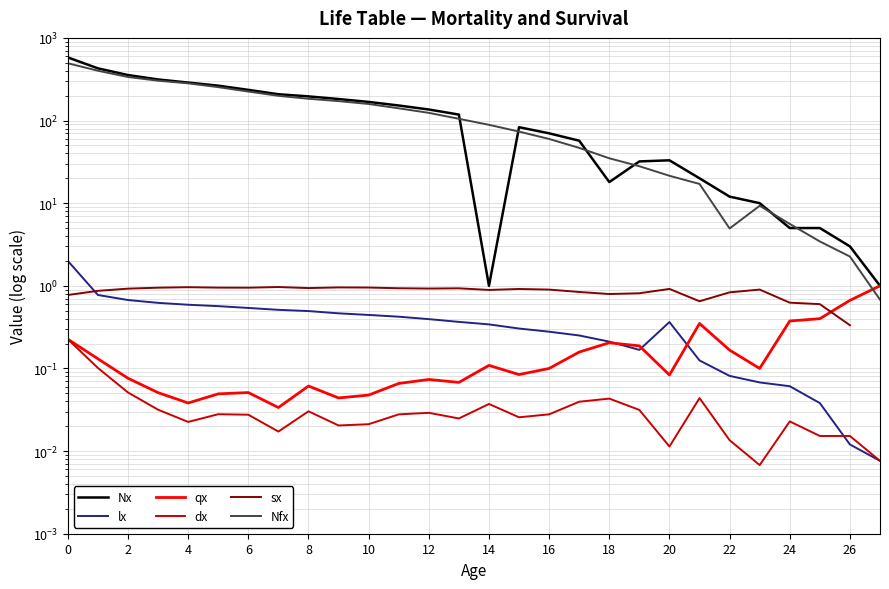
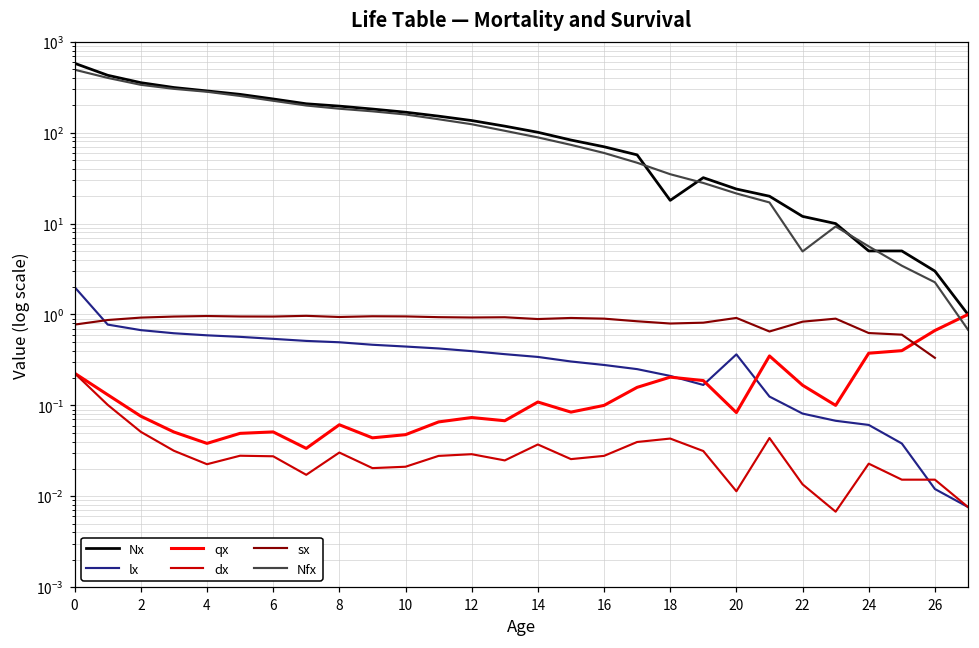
  {
    "Nx": {
      "0": 600,
      "12": 140,
-     "14": 1,
+     "14": 100,
      "16": 70,
      "18": 18,
-     "20": 33,
+     "20": 24,
      "22": 12,
      "24": 5,
      "26": 3
    },
    "lx": {
      "0": 2,
      "2": 0.7,
      "4": 0.6,
      "6": 0.5,
      "8": 0.5,
      "10": 0.4,
      "12": 0.4,
      "14": 0.34,
      "16": 0.28,
      "20": 0.4,
      "22": 0.08,
      "24": 0.06,
      "26": 0.012
    },
    "sx": {
      "0": 0.8,
      "2": 0.9,
      "4": 1,
      "6": 1,
      "8": 1,
      "10": 1,
      "12": 0.9,
      "14": 0.9,
      "16": 0.9,
      "18": 0.8,
      "20": 0.9,
      "22": 0.8,
      "24": 0.6,
      "26": 0.33
    },
    "Nfx": {
      "0": 500,
      "12": 120,
      "14": 90,
      "16": 60,
      "18": 35,
      "20": 21,
      "22": 5,
      "24": 6,
      "26": 2.3
    }
  }
